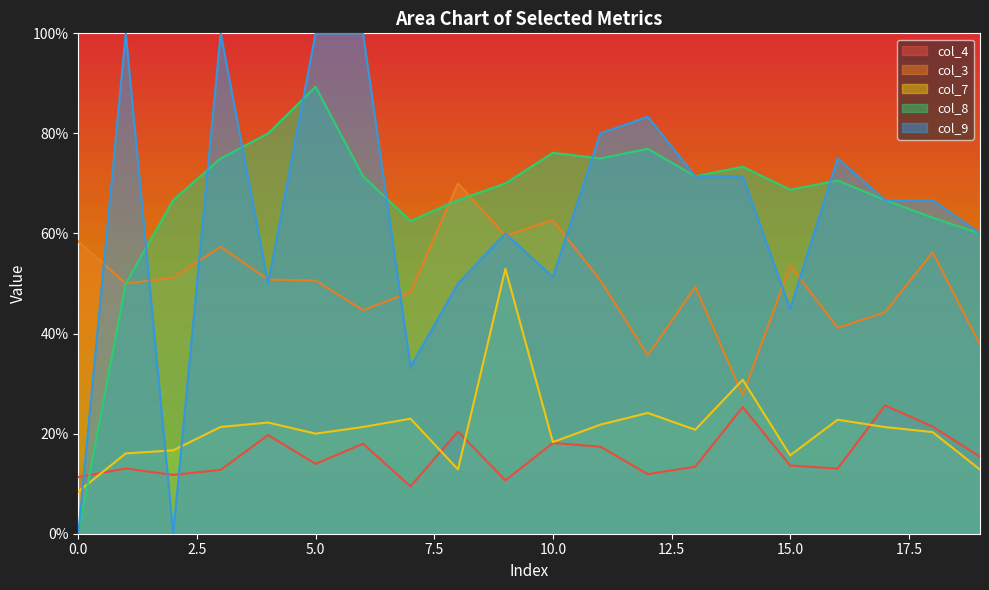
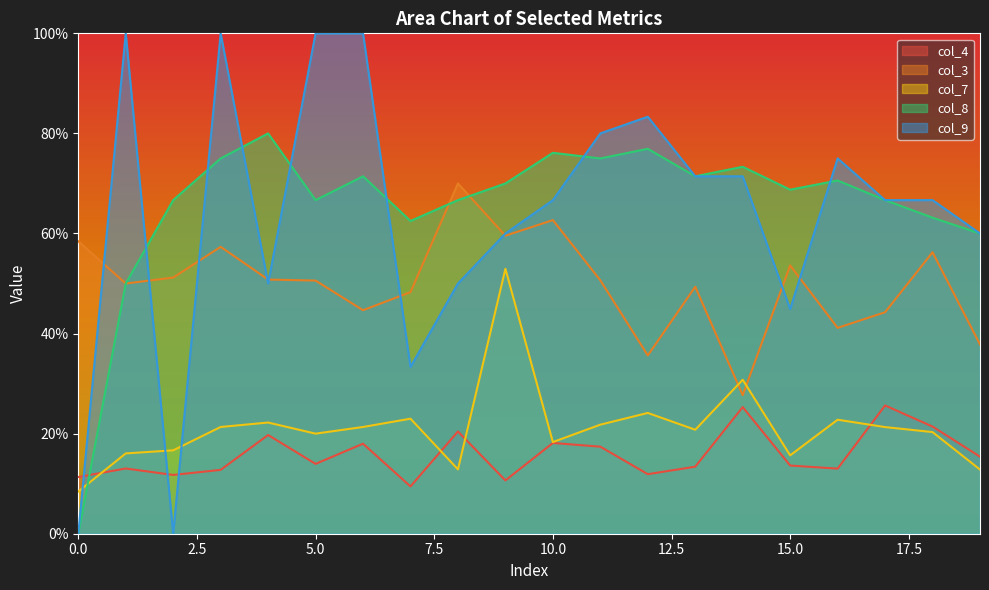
  {
    "col_8": {
-     "5.0": "89%",
+     "5.0": "67%",
      "10.0": "76%",
      "15.0": "69%"
    },
    "col_9": {
      "5.0": "100%",
-     "10.0": "51%",
+     "10.0": "67%",
      "15.0": "45%"
    }
  }
